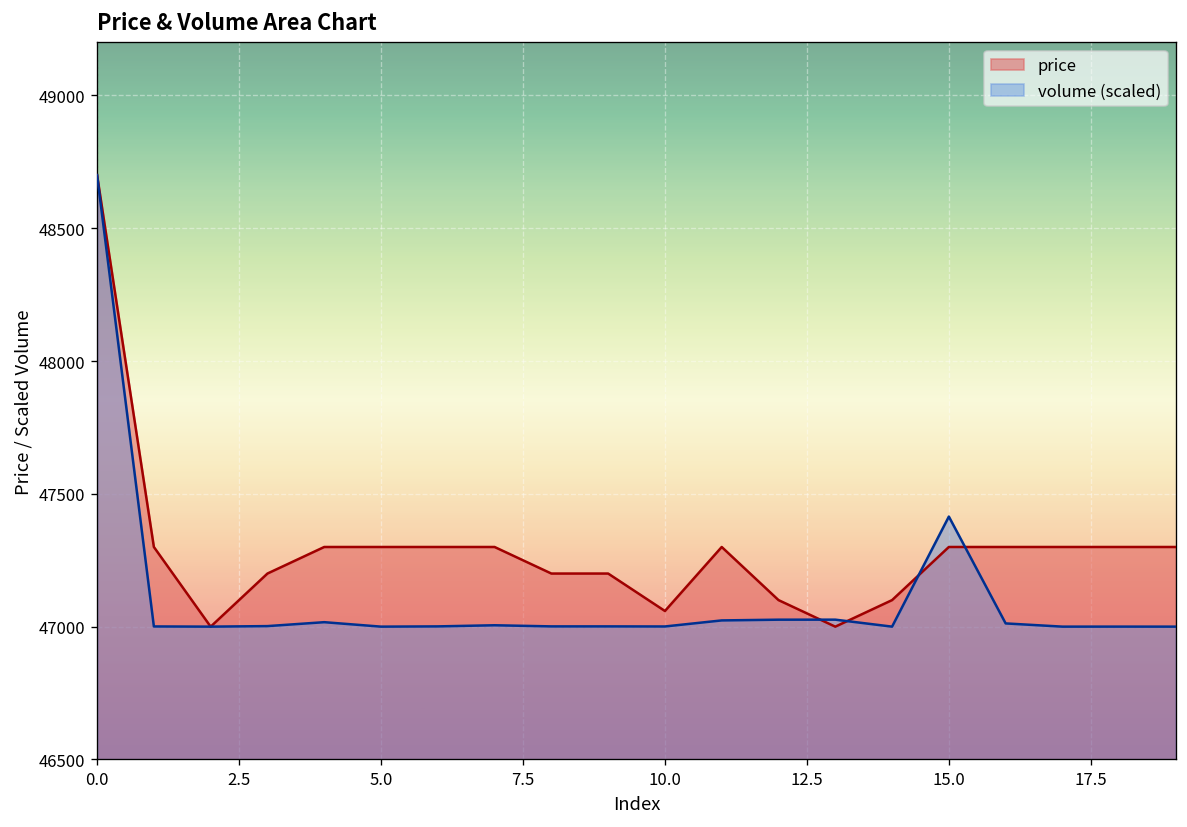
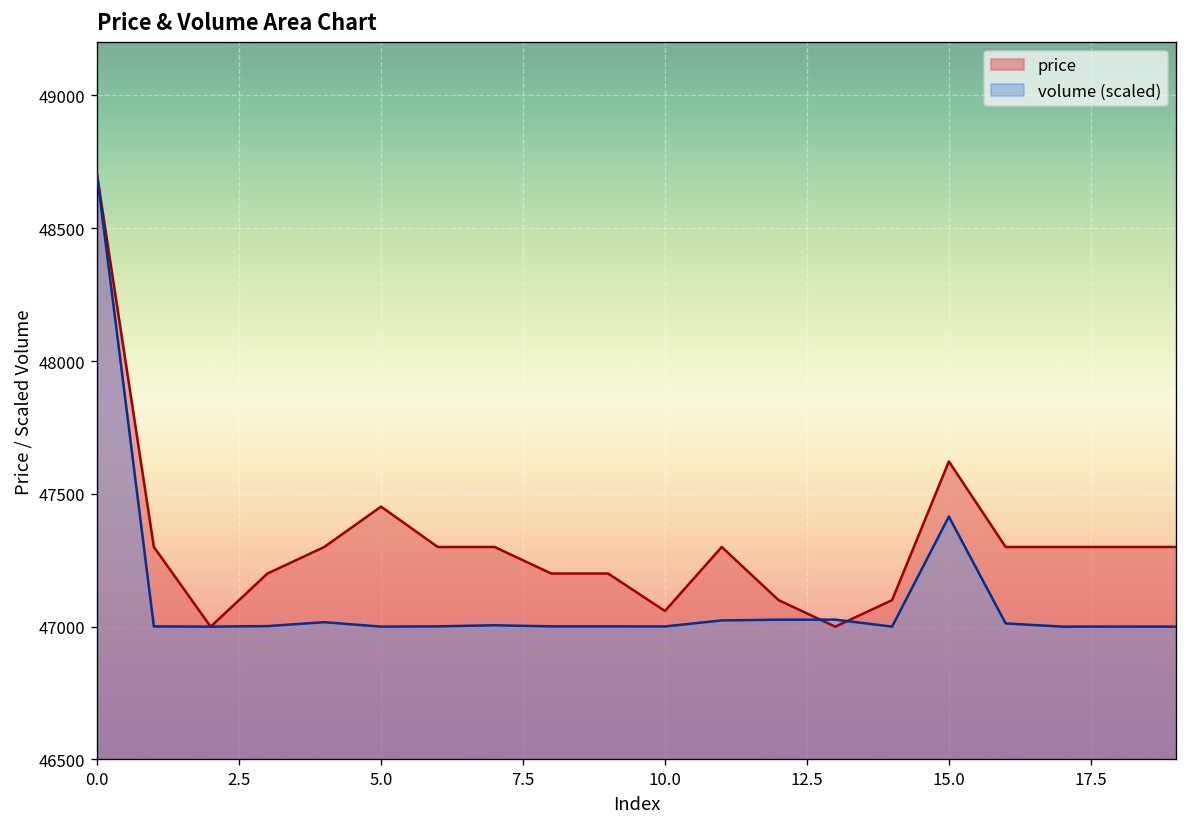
  {
    "price": {
-     "5.0": 47300,
+     "5.0": 47450,
      "10.0": 47060,
-     "15.0": 47300
+     "15.0": 47620
    },
    "volume (scaled)": {
      "5.0": 47000,
      "10.0": 47000,
      "15.0": 47410
    }
  }
